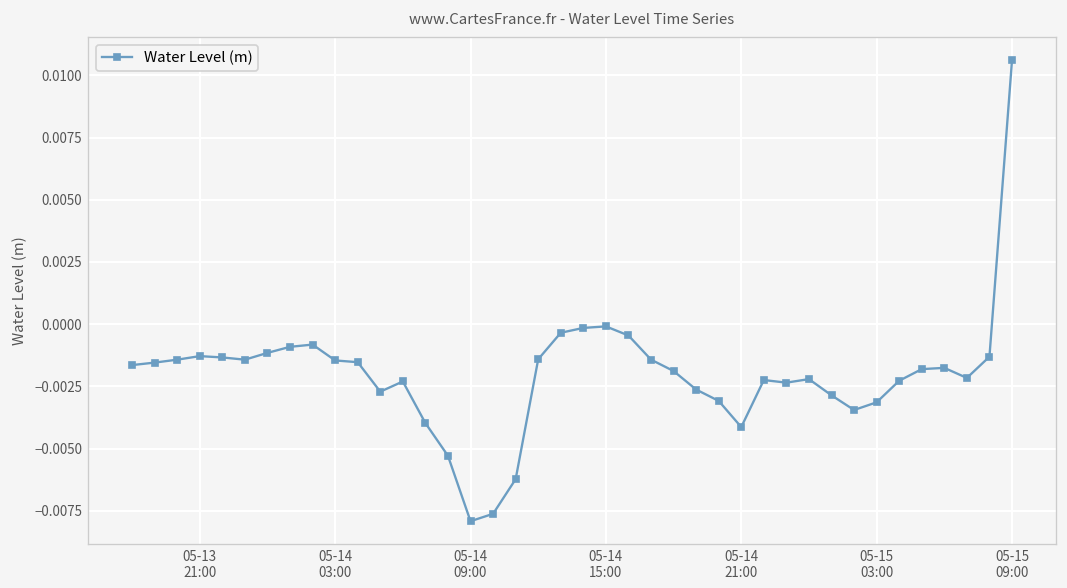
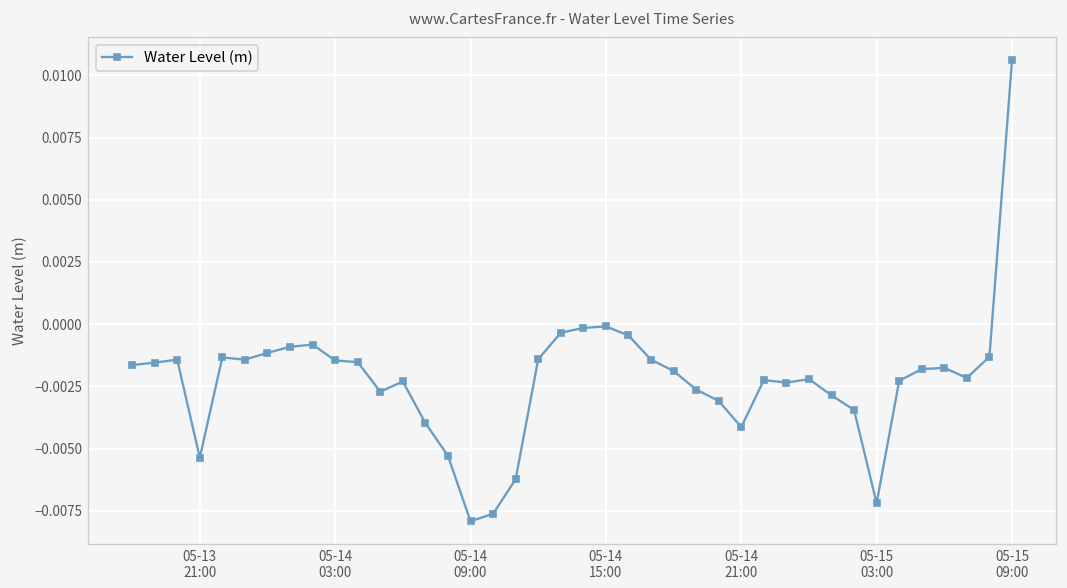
  {
-   "05-13 21:00": -0.0013,
+   "05-13 21:00": -0.0054,
    "05-14 03:00": -0.0015,
    "05-14 09:00": -0.0079,
    "05-14 15:00": -0.0001,
    "05-14 21:00": -0.0041,
-   "05-15 03:00": -0.0031,
+   "05-15 03:00": -0.0072,
    "05-15 09:00": 0.0106
  }
